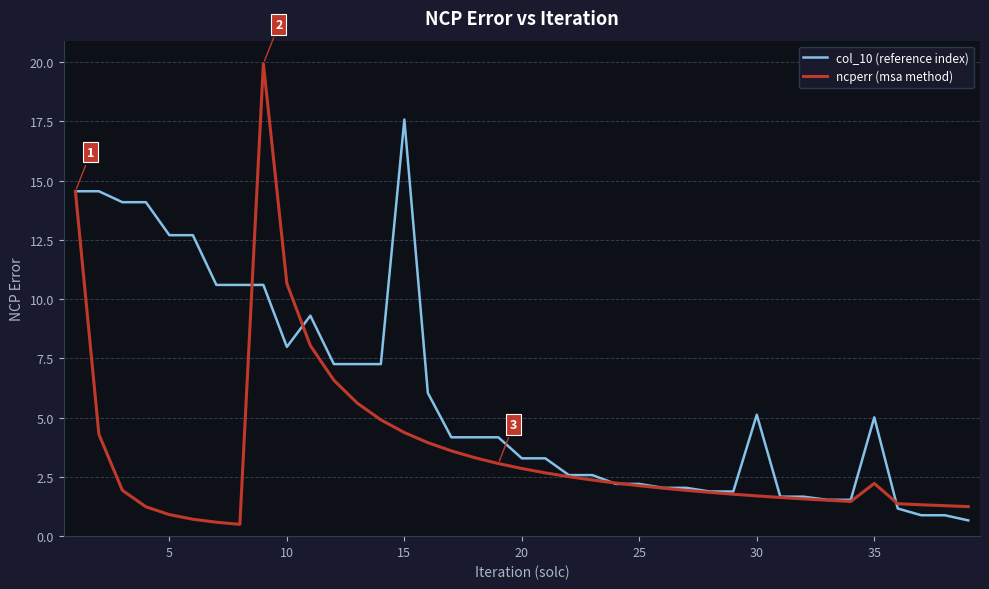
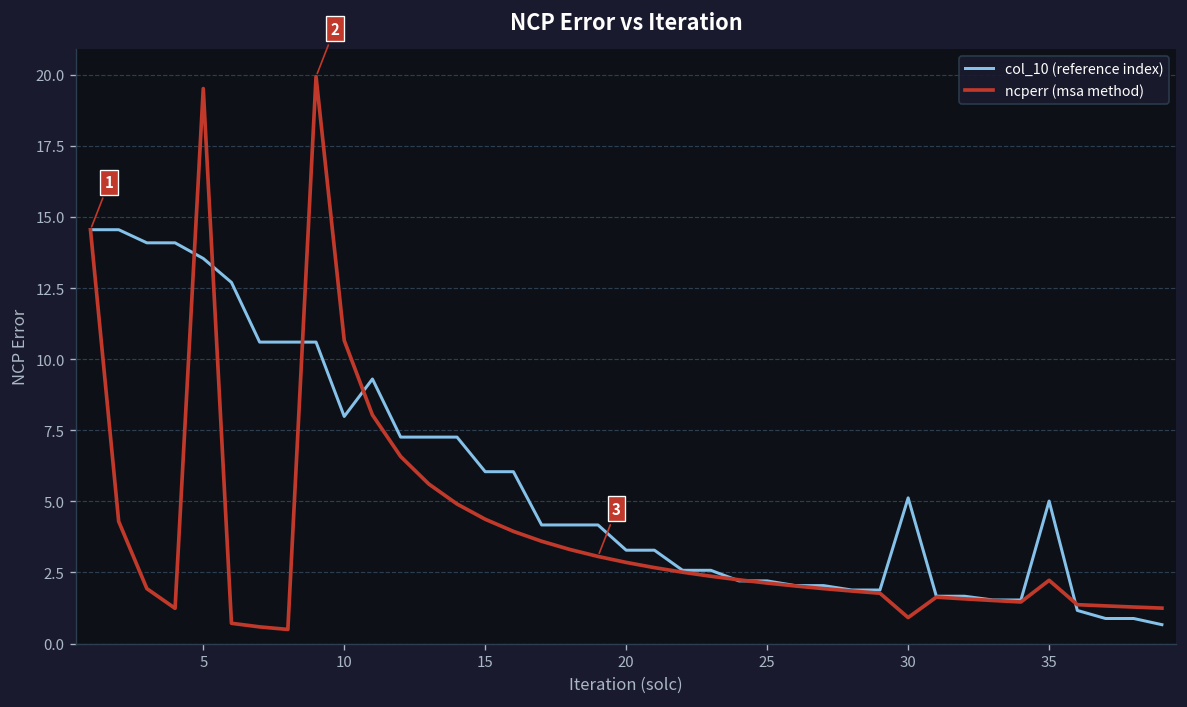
  {
    "col_10 (reference index)": {
-     "5": 12.7,
+     "5": 13.5,
      "10": 8.0,
-     "15": 17.6,
+     "15": 6.0,
      "30": 5.1,
      "35": 5.0
    },
    "ncperr (msa method)": {
-     "5": 0.9,
+     "5": 19.5,
      "10": 10.7,
      "15": 4.4,
-     "30": 1.7,
+     "30": 0.9,
      "35": 2.2
    }
  }
